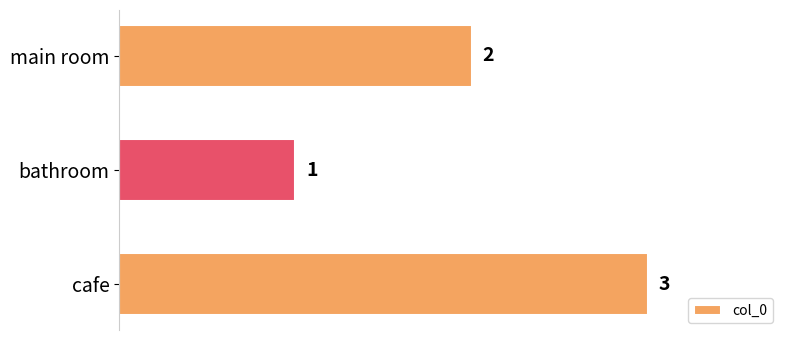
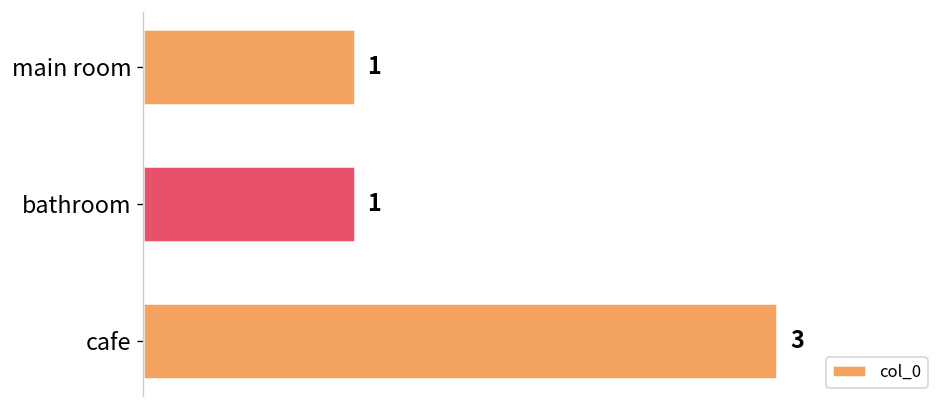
  {
-   "main room": 2,
+   "main room": 1,
    "bathroom": 1,
    "cafe": 3
  }
